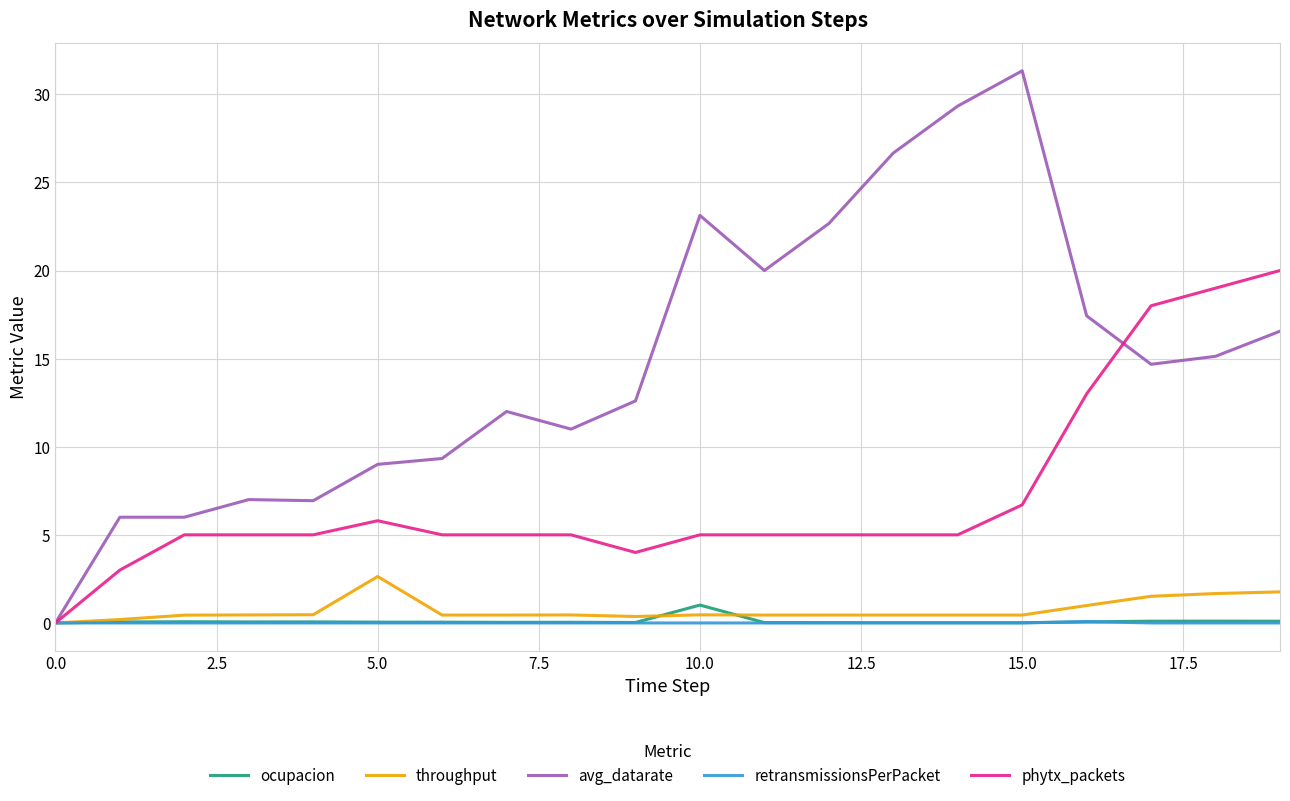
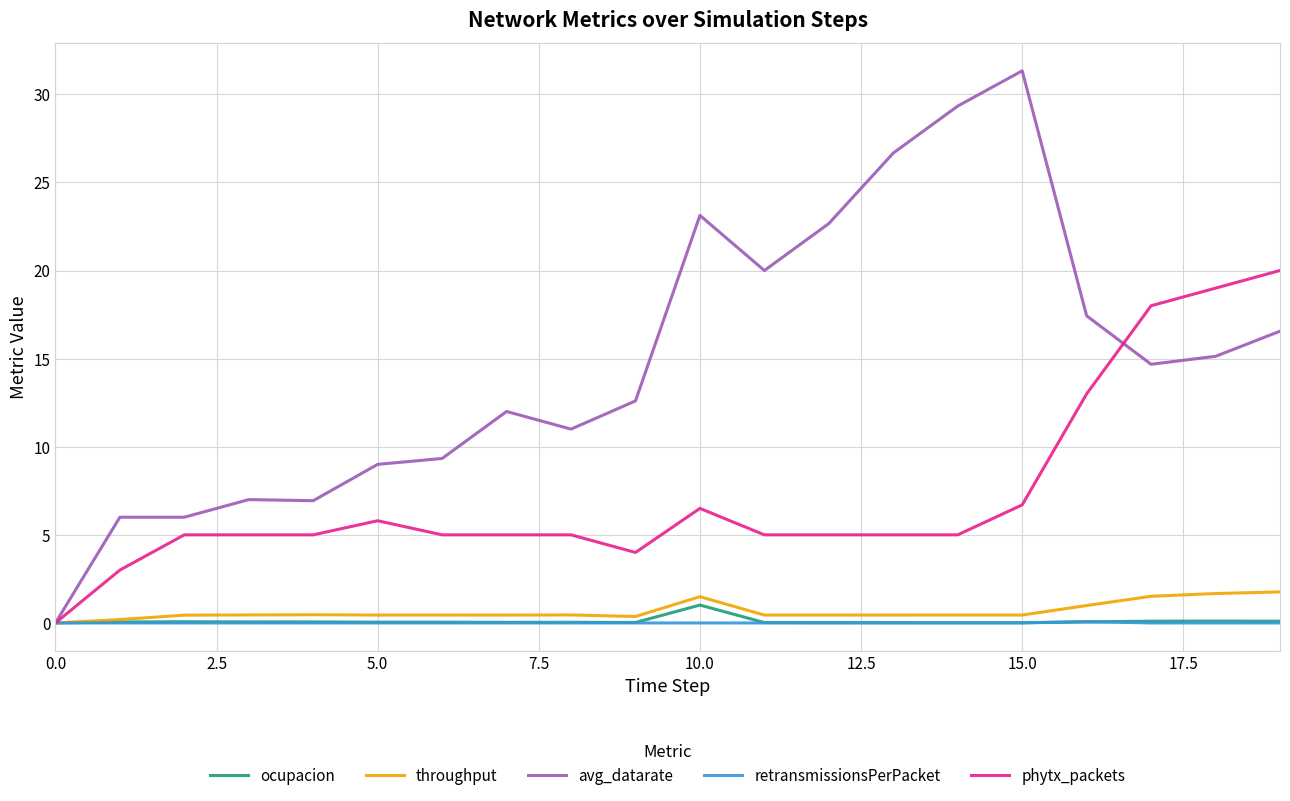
  {
    "ocupacion": {
      "10.0": 1.0
    },
    "throughput": {
-     "5.0": 2.6,
-     "10.0": 0.5,
+     "5.0": 0.4,
+     "10.0": 1.5,
      "15.0": 0.4
    },
    "avg_datarate": {
      "5.0": 9.0,
      "10.0": 23.1,
      "15.0": 31.3
    },
    "retransmissionsPerPacket": {
      "10.0": 0.0
    },
    "phytx_packets": {
      "5.0": 5.8,
-     "10.0": 5.0,
+     "10.0": 6.5,
      "15.0": 6.7
    }
  }
